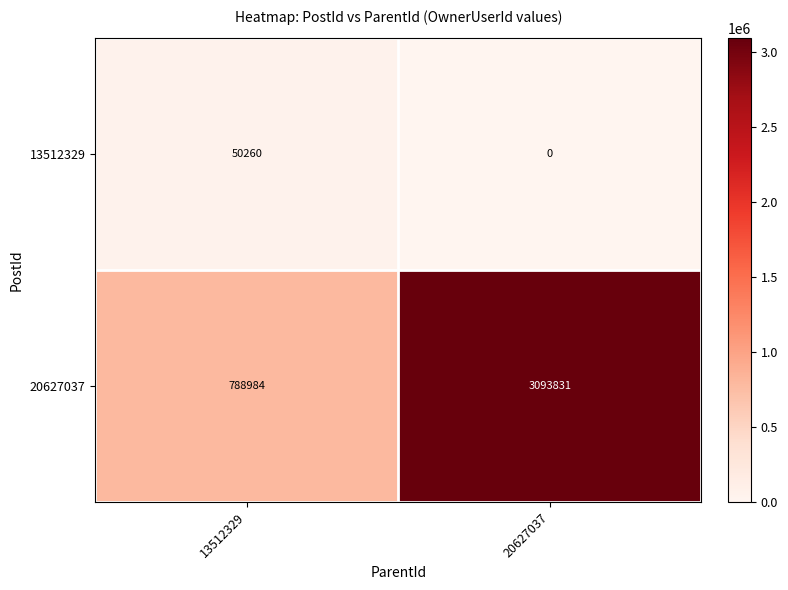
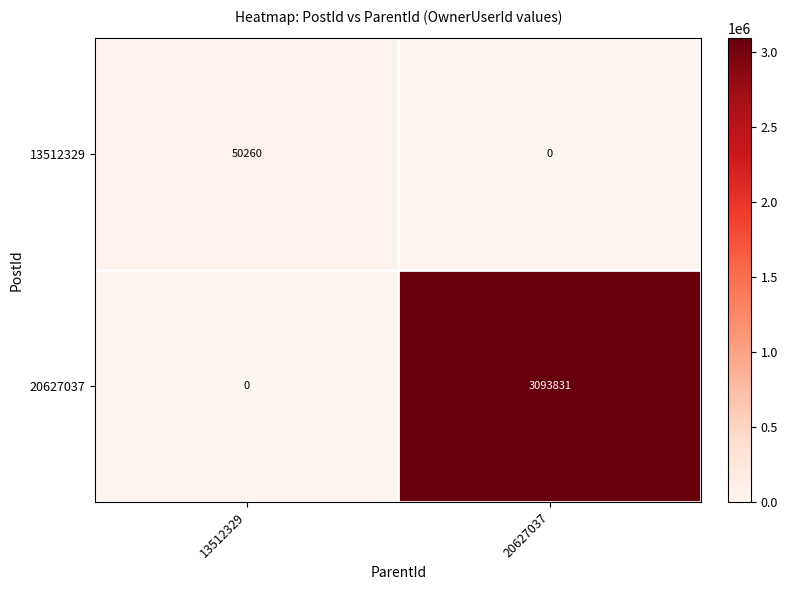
  {
    "13512329": {
      "13512329": 50260,
      "20627037": 0
    },
    "20627037": {
-     "13512329": 788984,
+     "13512329": 0,
      "20627037": 3093831
    }
  }
